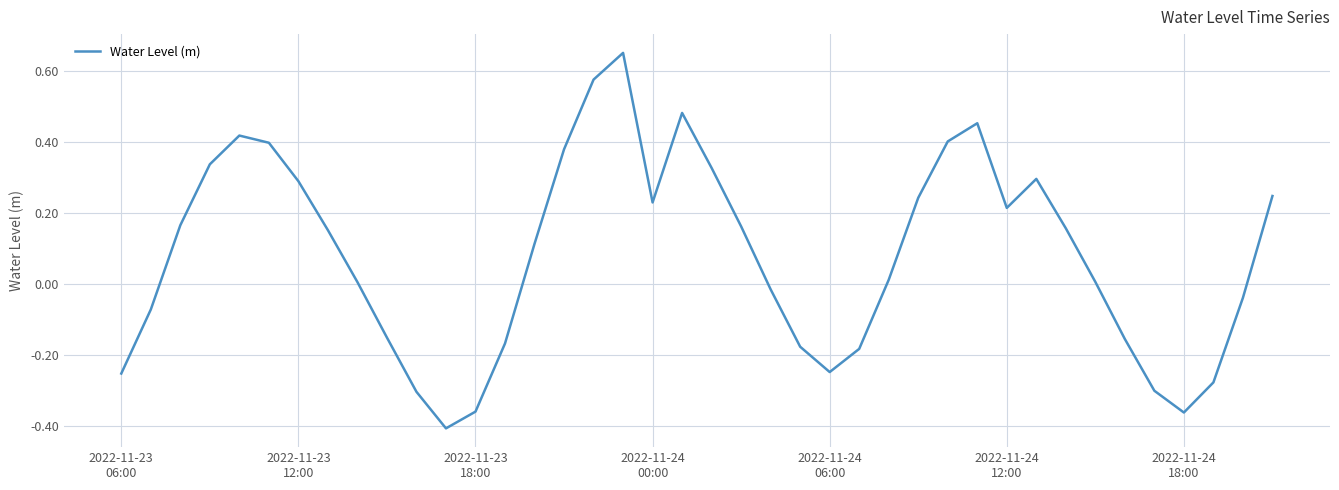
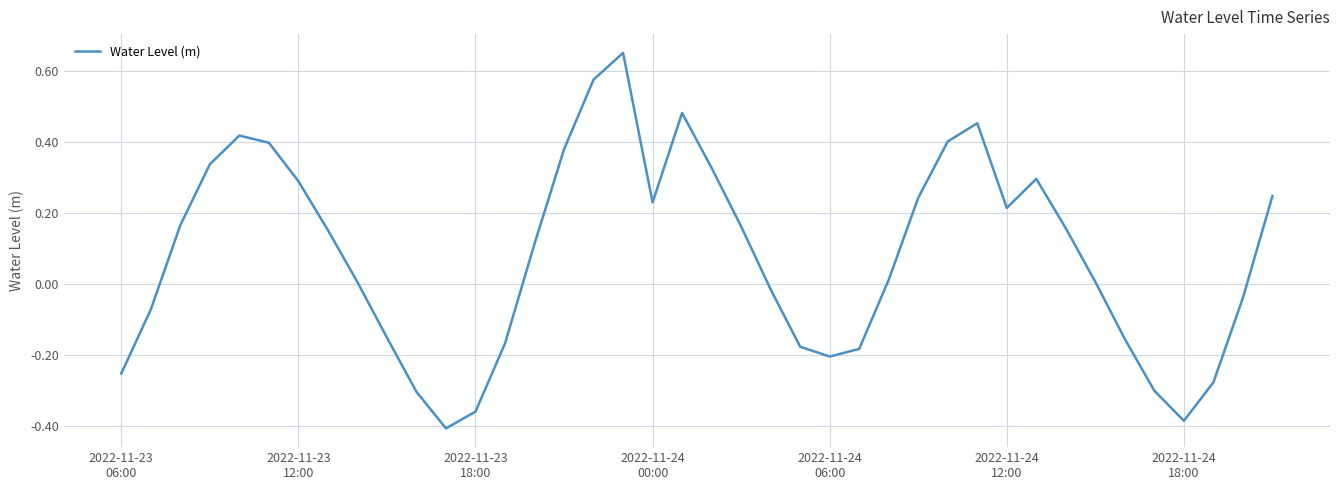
  {
    "2022-11-23 06:00": -0.25,
    "2022-11-23 12:00": 0.29,
    "2022-11-23 18:00": -0.36,
    "2022-11-24 00:00": 0.23,
-   "2022-11-24 06:00": -0.25,
+   "2022-11-24 06:00": -0.20,
    "2022-11-24 12:00": 0.21,
-   "2022-11-24 18:00": -0.36
+   "2022-11-24 18:00": -0.39
  }
